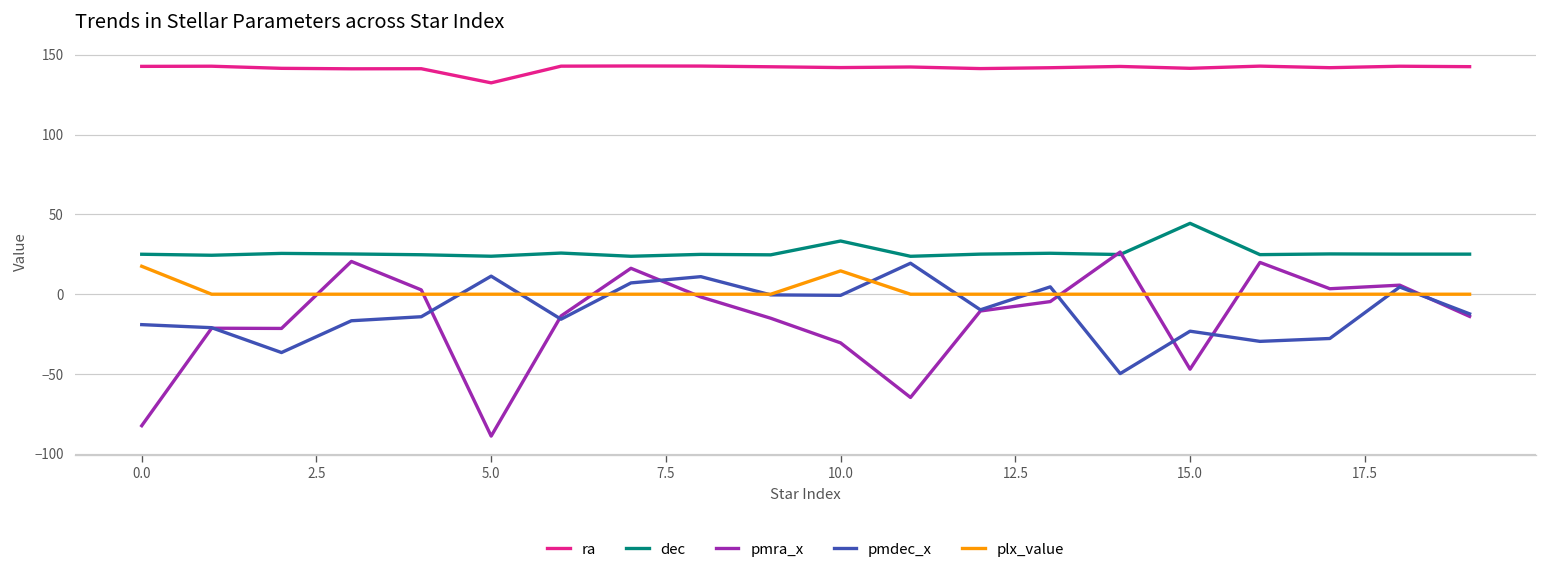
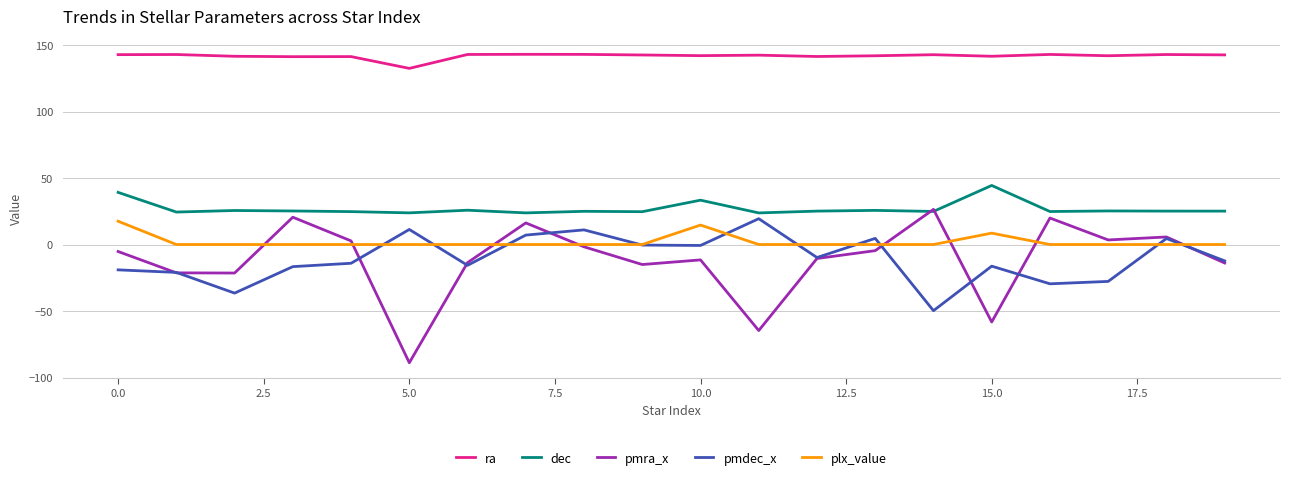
  {
    "ra": {
      "0.0": 143,
      "5.0": 132,
      "10.0": 142,
      "15.0": 142
    },
    "dec": {
-     "0.0": 25,
+     "0.0": 39,
      "5.0": 24,
      "10.0": 33,
      "15.0": 44
    },
    "pmra_x": {
-     "0.0": -82,
+     "0.0": -5,
      "5.0": -89,
-     "10.0": -31,
-     "15.0": -47
+     "10.0": -12,
+     "15.0": -58
    },
    "pmdec_x": {
      "0.0": -19,
      "5.0": 11,
      "10.0": -1,
-     "15.0": -23
+     "15.0": -16
    },
    "plx_value": {
      "0.0": 18,
      "5.0": 0,
      "10.0": 15,
-     "15.0": 0
+     "15.0": 9
    }
  }
